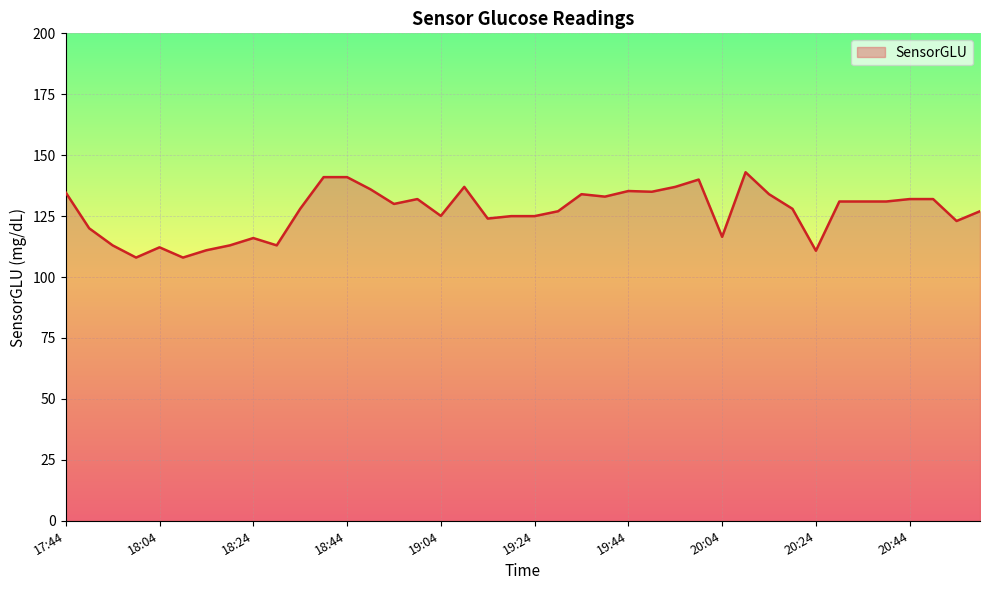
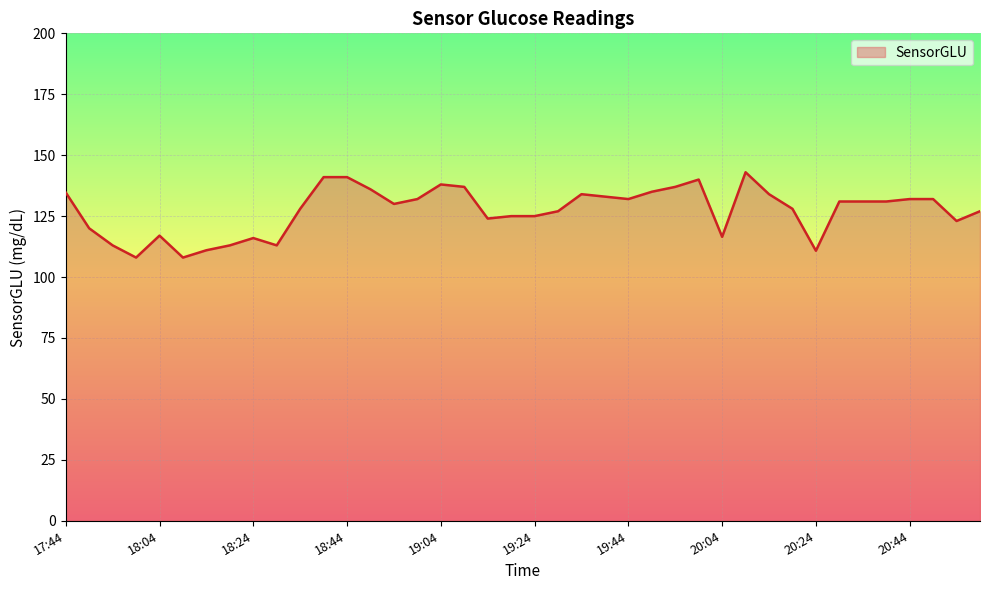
  {
    "17:44": 135,
-   "18:04": 112,
+   "18:04": 117,
    "18:24": 116,
    "18:44": 141,
-   "19:04": 125,
+   "19:04": 138,
    "19:24": 125,
-   "19:44": 135,
+   "19:44": 132,
    "20:04": 117,
    "20:24": 111,
    "20:44": 132
  }
